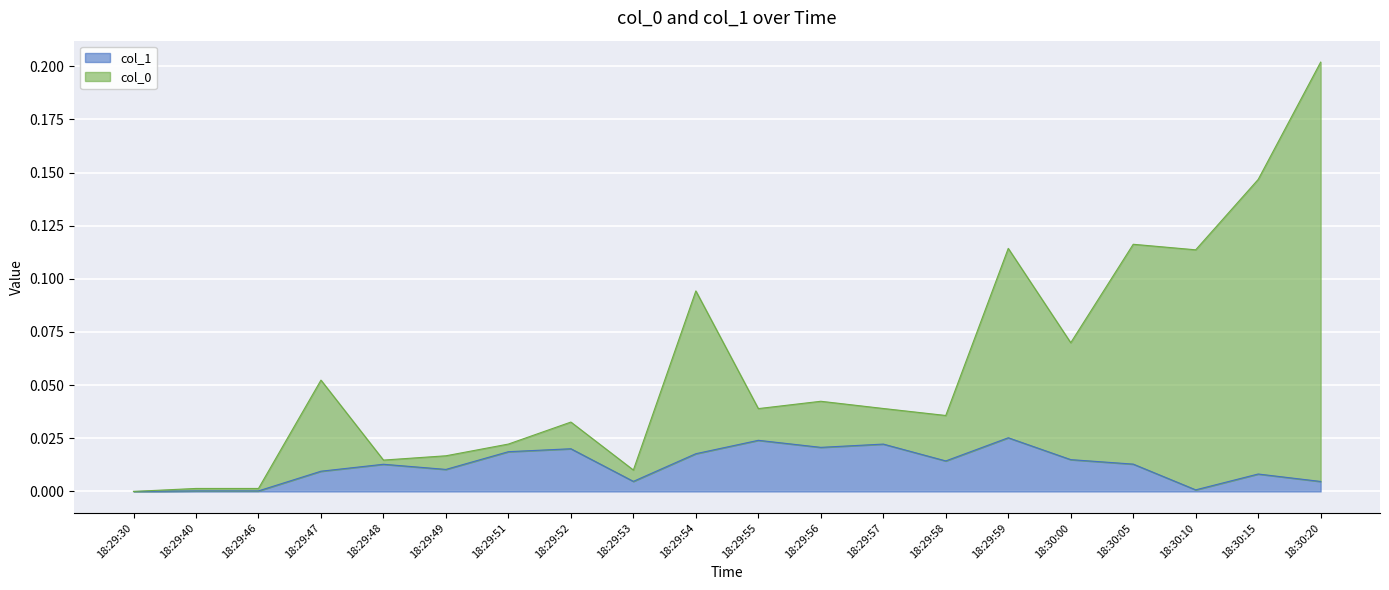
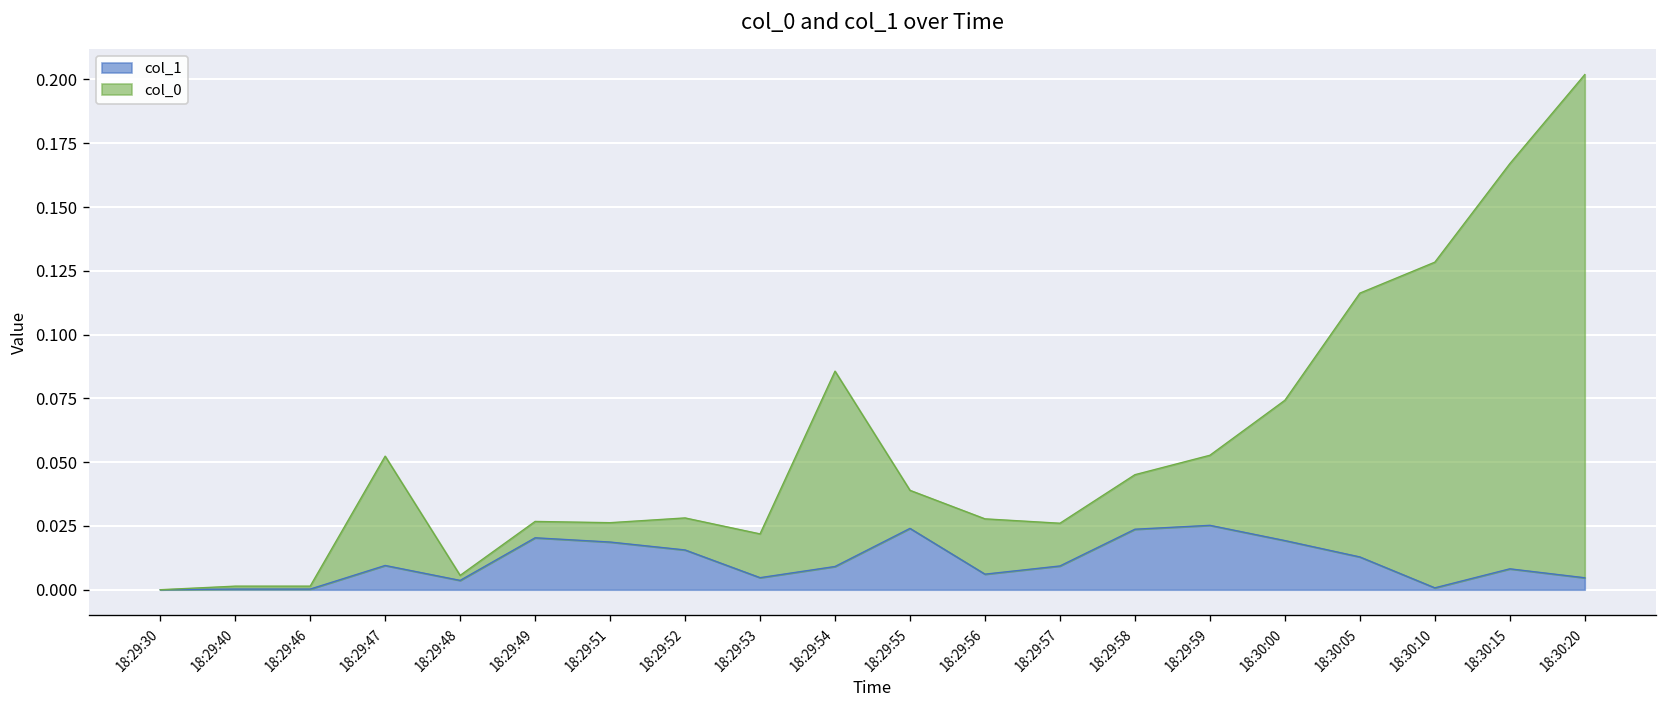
  {
    "col_1": {
      "18:29:47": 0.010,
-     "18:29:48": 0.013,
-     "18:29:49": 0.010,
+     "18:29:48": 0.004,
+     "18:29:49": 0.020,
      "18:29:51": 0.019,
-     "18:29:52": 0.020,
+     "18:29:52": 0.016,
      "18:29:53": 0.005,
-     "18:29:54": 0.018,
+     "18:29:54": 0.009,
      "18:29:55": 0.024,
-     "18:29:56": 0.021,
-     "18:29:57": 0.022,
-     "18:29:58": 0.014,
+     "18:29:56": 0.006,
+     "18:29:57": 0.009,
+     "18:29:58": 0.024,
      "18:29:59": 0.025,
-     "18:30:00": 0.015,
+     "18:30:00": 0.019,
      "18:30:05": 0.013,
      "18:30:10": 0.001,
      "18:30:15": 0.008,
      "18:30:20": 0.005
    },
    "col_0": {
      "18:29:47": 0.043,
      "18:29:48": 0.002,
      "18:29:49": 0.006,
-     "18:29:51": 0.004,
+     "18:29:51": 0.008,
      "18:29:52": 0.013,
-     "18:29:53": 0.005,
+     "18:29:53": 0.017,
      "18:29:54": 0.077,
      "18:29:55": 0.015,
      "18:29:56": 0.022,
      "18:29:57": 0.017,
      "18:29:58": 0.021,
-     "18:29:59": 0.089,
+     "18:29:59": 0.027,
      "18:30:00": 0.055,
      "18:30:05": 0.103,
-     "18:30:10": 0.113,
-     "18:30:15": 0.139,
+     "18:30:10": 0.128,
+     "18:30:15": 0.159,
      "18:30:20": 0.197
    }
  }
